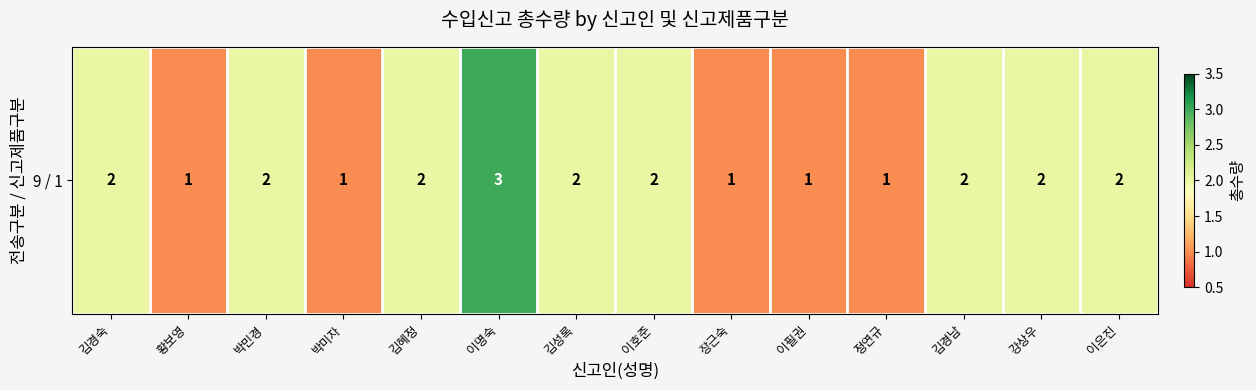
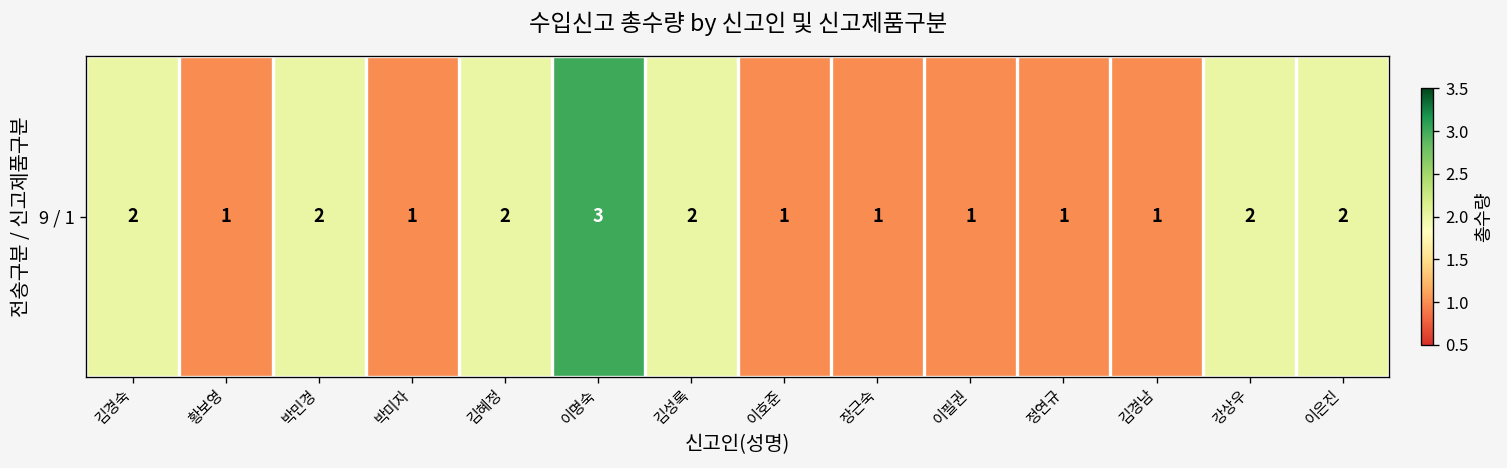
  {
    "9 / 1": {
      "김경숙": 2,
      "황보영": 1,
      "박민경": 2,
      "박미자": 1,
      "김혜정": 2,
      "이명숙": 3,
      "김성록": 2,
-     "이호준": 2,
+     "이호준": 1,
      "장근숙": 1,
      "이필권": 1,
      "정연규": 1,
-     "김경남": 2,
+     "김경남": 1,
      "강상우": 2,
      "이은진": 2
    }
  }
